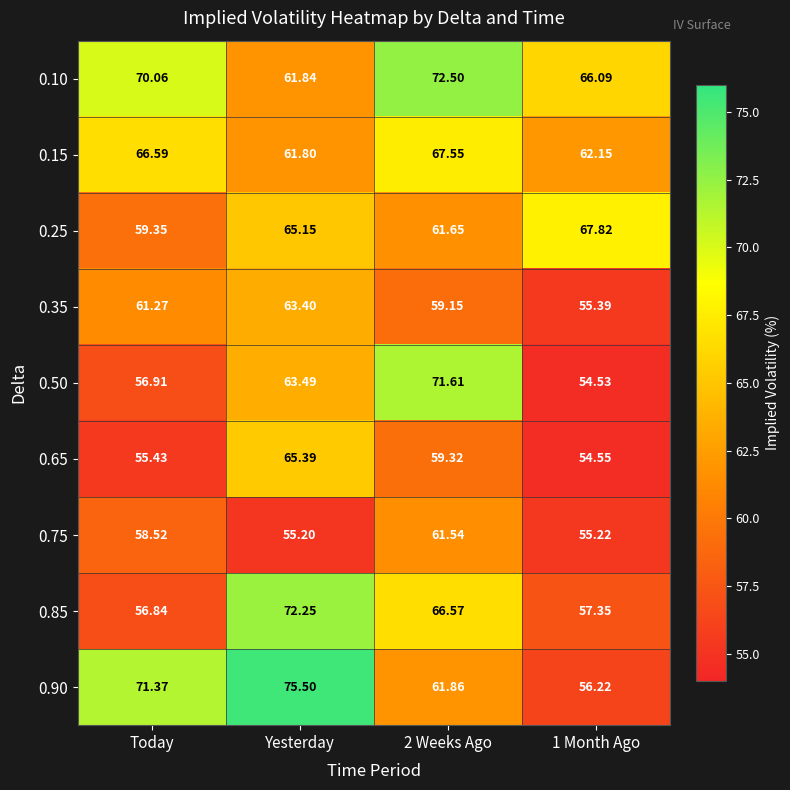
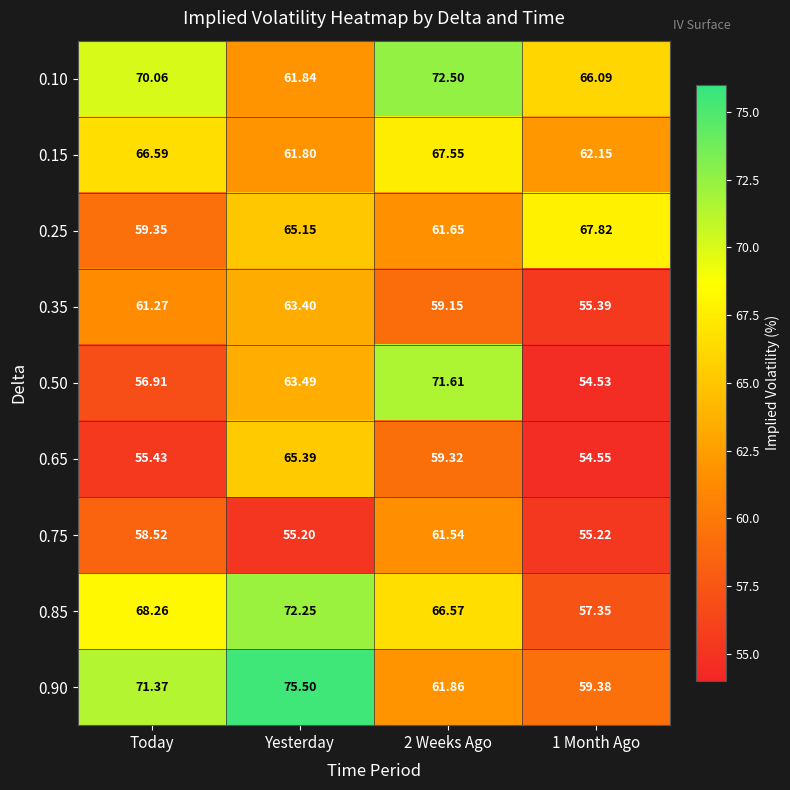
  {
    "0.10": {
      "Today": 70.06,
      "Yesterday": 61.84,
      "2 Weeks Ago": 72.50,
      "1 Month Ago": 66.09
    },
    "0.15": {
      "Today": 66.59,
      "Yesterday": 61.80,
      "2 Weeks Ago": 67.55,
      "1 Month Ago": 62.15
    },
    "0.25": {
      "Today": 59.35,
      "Yesterday": 65.15,
      "2 Weeks Ago": 61.65,
      "1 Month Ago": 67.82
    },
    "0.35": {
      "Today": 61.27,
      "Yesterday": 63.40,
      "2 Weeks Ago": 59.15,
      "1 Month Ago": 55.39
    },
    "0.50": {
      "Today": 56.91,
      "Yesterday": 63.49,
      "2 Weeks Ago": 71.61,
      "1 Month Ago": 54.53
    },
    "0.65": {
      "Today": 55.43,
      "Yesterday": 65.39,
      "2 Weeks Ago": 59.32,
      "1 Month Ago": 54.55
    },
    "0.75": {
      "Today": 58.52,
      "Yesterday": 55.20,
      "2 Weeks Ago": 61.54,
      "1 Month Ago": 55.22
    },
    "0.85": {
-     "Today": 56.84,
+     "Today": 68.26,
      "Yesterday": 72.25,
      "2 Weeks Ago": 66.57,
      "1 Month Ago": 57.35
    },
    "0.90": {
      "Today": 71.37,
      "Yesterday": 75.50,
      "2 Weeks Ago": 61.86,
-     "1 Month Ago": 56.22
+     "1 Month Ago": 59.38
    }
  }
